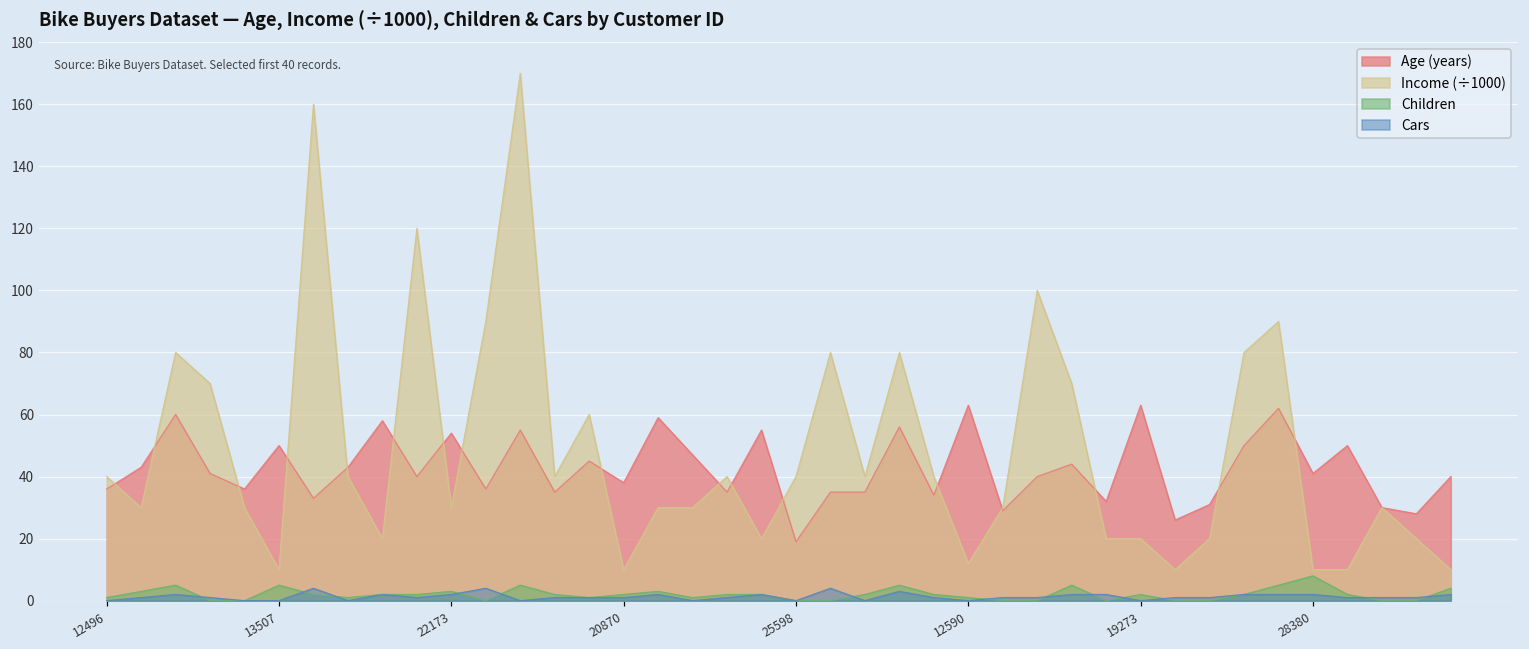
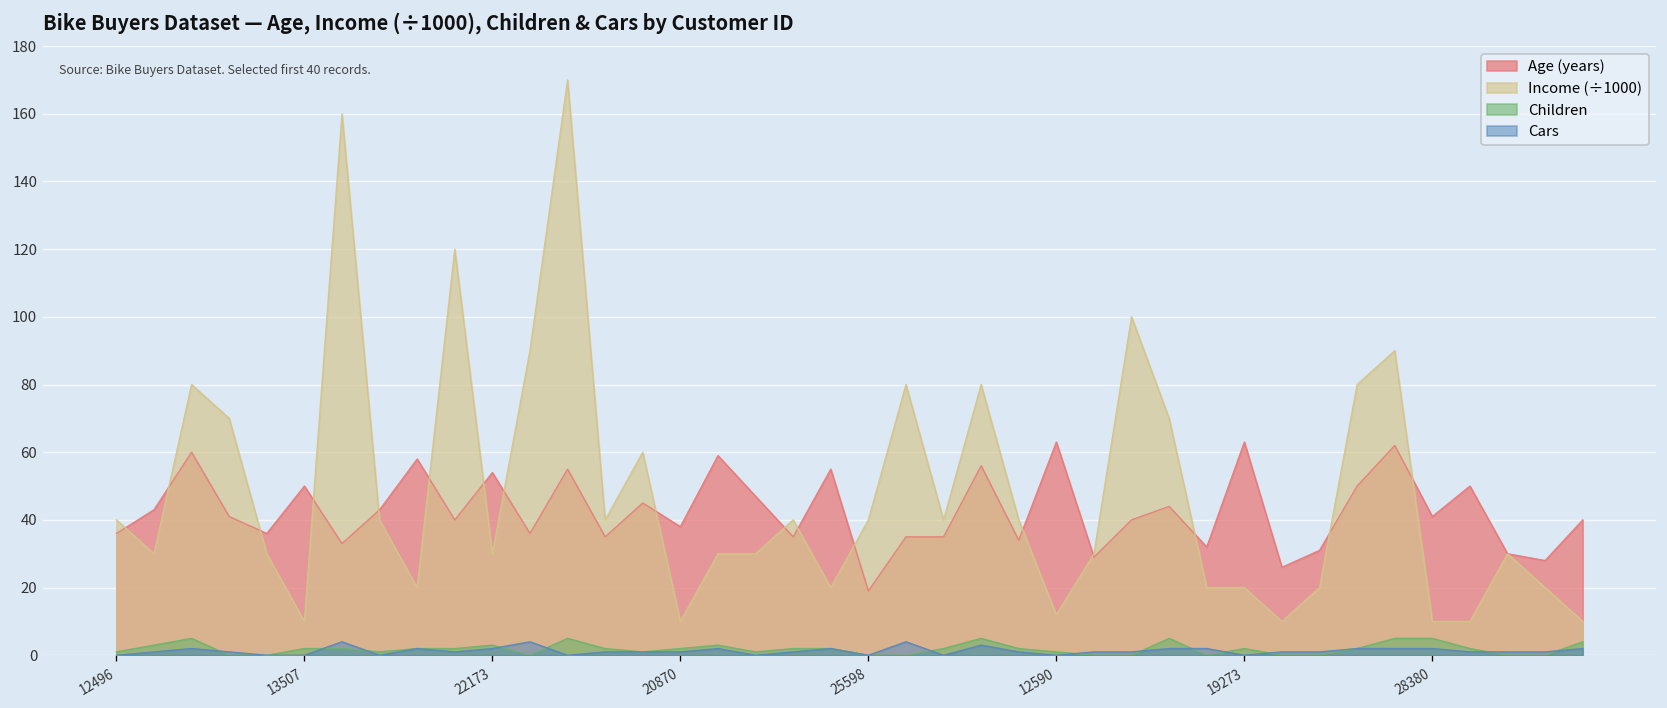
  {
    "Age (years)": {
      "12496": 36,
      "13507": 50,
      "22173": 54,
      "20870": 38,
      "25598": 19,
      "12590": 63,
      "19273": 63,
      "28380": 41
    },
    "Income (÷1000)": {
      "12496": 40,
      "13507": 10,
      "22173": 30,
      "20870": 10,
      "25598": 40,
      "12590": 12,
      "19273": 20,
      "28380": 10
    },
    "Children": {
      "12496": 1,
-     "13507": 5,
+     "13507": 2,
      "22173": 3,
      "20870": 2,
      "12590": 1,
      "19273": 2,
-     "28380": 8
+     "28380": 5
    },
    "Cars": {
      "12496": 0,
      "13507": 0,
      "22173": 2,
      "20870": 1,
      "12590": 0,
      "19273": 0,
      "28380": 2
    }
  }
